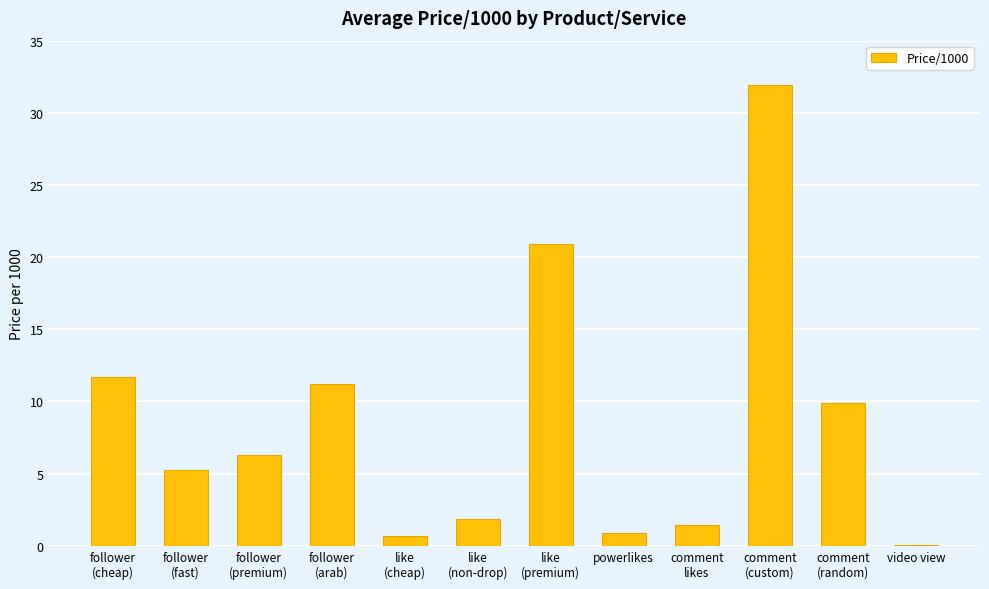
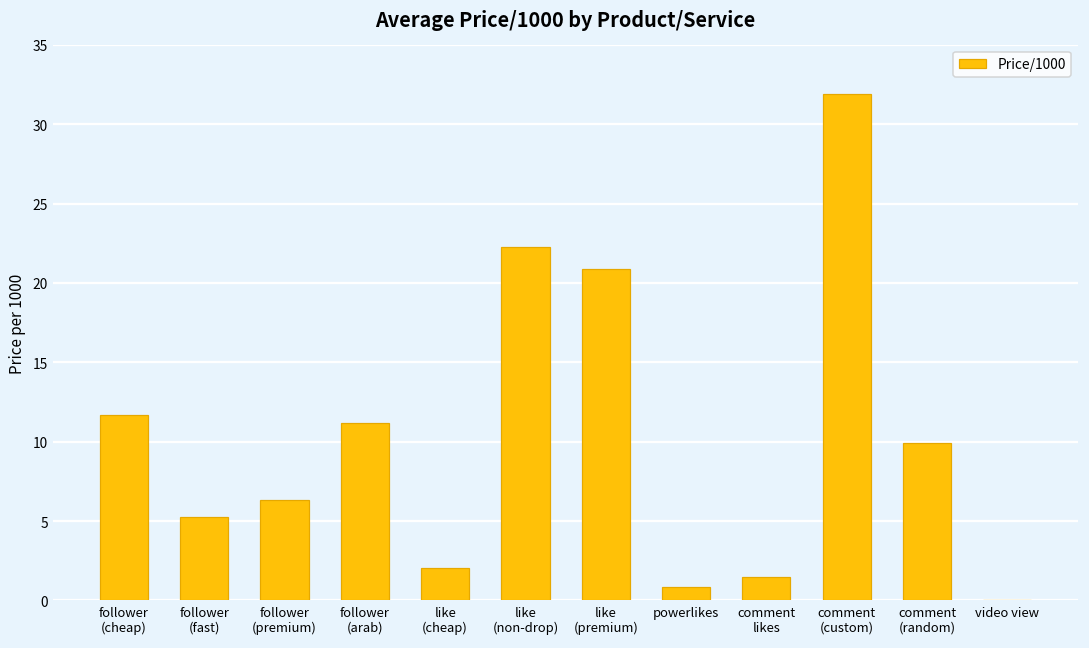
  {
    "follower (cheap)": 11.7,
    "follower (fast)": 5.3,
    "follower (premium)": 6.3,
    "follower (arab)": 11.2,
-   "like (cheap)": 0.7,
-   "like (non-drop)": 1.9,
+   "like (cheap)": 2.1,
+   "like (non-drop)": 22.3,
    "like (premium)": 20.9,
    "powerlikes": 0.9,
    "comment likes": 1.5,
    "comment (custom)": 31.9,
    "comment (random)": 9.9
  }
